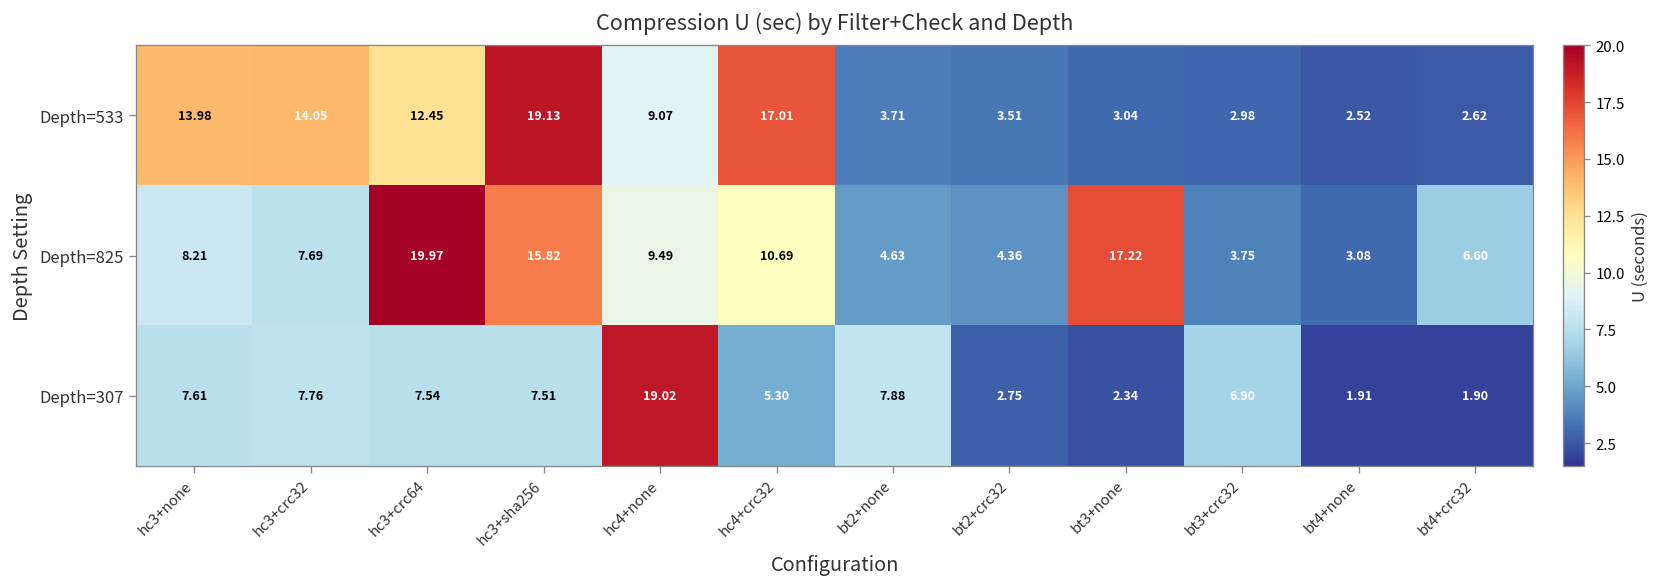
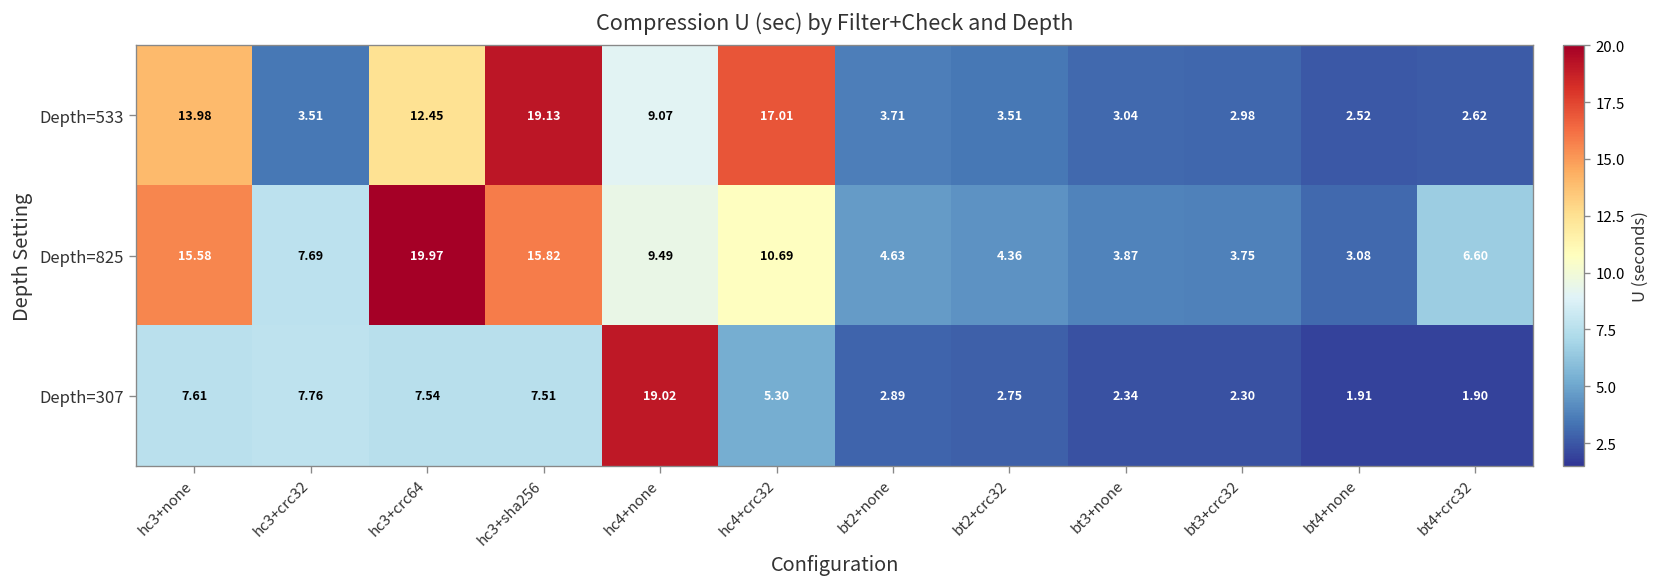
  {
    "Depth=533": {
      "hc3+none": 13.98,
-     "hc3+crc32": 14.05,
+     "hc3+crc32": 3.51,
      "hc3+crc64": 12.45,
      "hc3+sha256": 19.13,
      "hc4+none": 9.07,
      "hc4+crc32": 17.01,
      "bt2+none": 3.71,
      "bt2+crc32": 3.51,
      "bt3+none": 3.04,
      "bt3+crc32": 2.98,
      "bt4+none": 2.52,
      "bt4+crc32": 2.62
    },
    "Depth=825": {
-     "hc3+none": 8.21,
+     "hc3+none": 15.58,
      "hc3+crc32": 7.69,
      "hc3+crc64": 19.97,
      "hc3+sha256": 15.82,
      "hc4+none": 9.49,
      "hc4+crc32": 10.69,
      "bt2+none": 4.63,
      "bt2+crc32": 4.36,
-     "bt3+none": 17.22,
+     "bt3+none": 3.87,
      "bt3+crc32": 3.75,
      "bt4+none": 3.08,
      "bt4+crc32": 6.60
    },
    "Depth=307": {
      "hc3+none": 7.61,
      "hc3+crc32": 7.76,
      "hc3+crc64": 7.54,
      "hc3+sha256": 7.51,
      "hc4+none": 19.02,
      "hc4+crc32": 5.30,
-     "bt2+none": 7.88,
+     "bt2+none": 2.89,
      "bt2+crc32": 2.75,
      "bt3+none": 2.34,
-     "bt3+crc32": 6.90,
+     "bt3+crc32": 2.30,
      "bt4+none": 1.91,
      "bt4+crc32": 1.90
    }
  }
